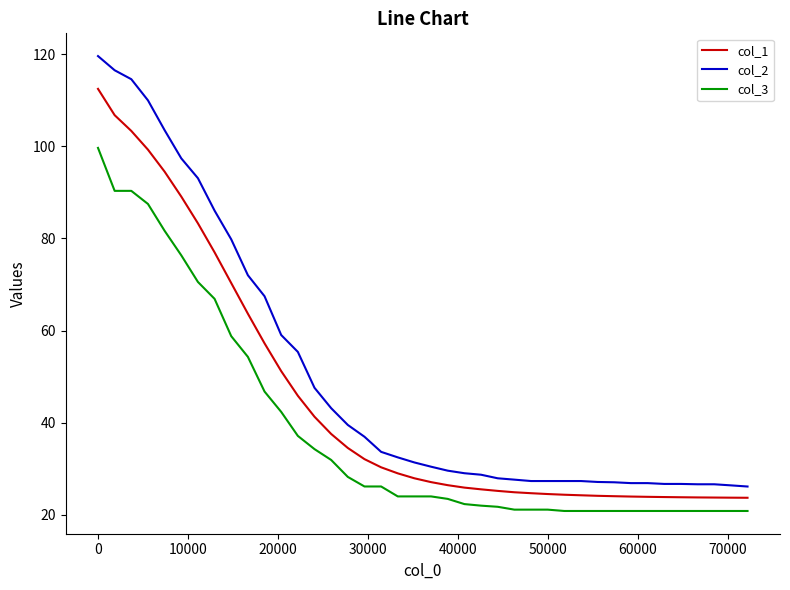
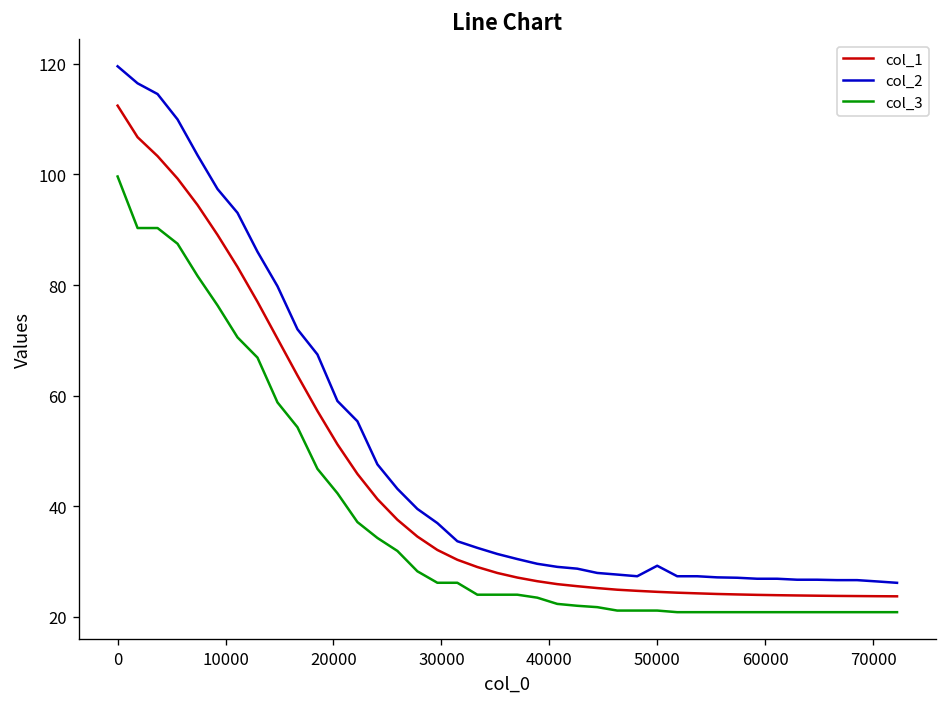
  {
    "col_1": {
      "0": 112,
      "50000": 25
    },
    "col_2": {
      "0": 120,
-     "50000": 27
+     "50000": 29
    },
    "col_3": {
      "0": 100,
      "50000": 21
    }
  }
